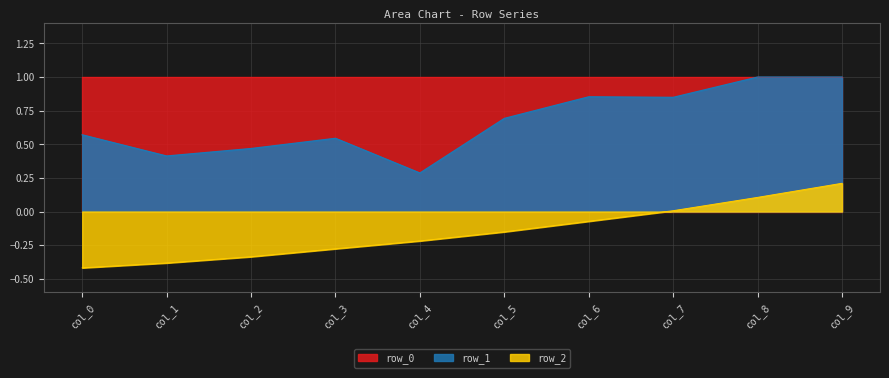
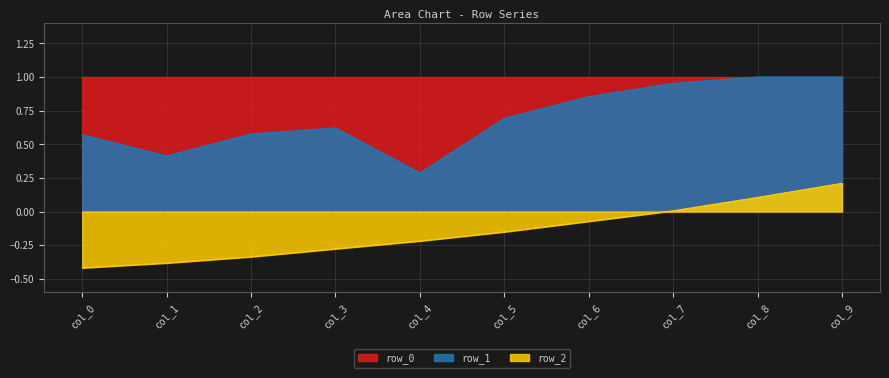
  {
    "row_0": {
      "col_0": 1.00,
      "col_1": 1.00,
      "col_2": 1.00,
      "col_3": 1.00,
      "col_4": 1.00,
      "col_5": 1.00,
      "col_6": 1.00,
      "col_7": 1.00
    },
    "row_1": {
      "col_0": 0.57,
      "col_1": 0.41,
-     "col_2": 0.47,
-     "col_3": 0.54,
+     "col_2": 0.58,
+     "col_3": 0.62,
      "col_4": 0.29,
      "col_5": 0.69,
      "col_6": 0.85,
-     "col_7": 0.85
+     "col_7": 0.95
    }
  }
